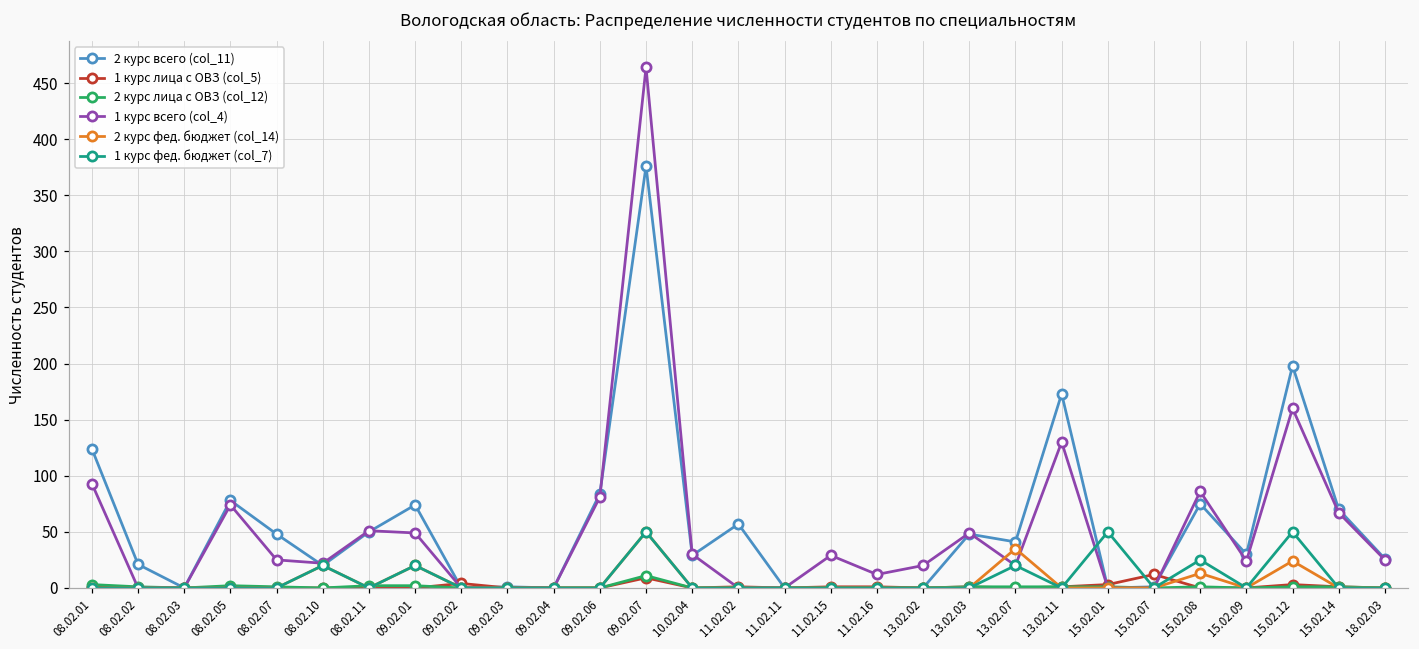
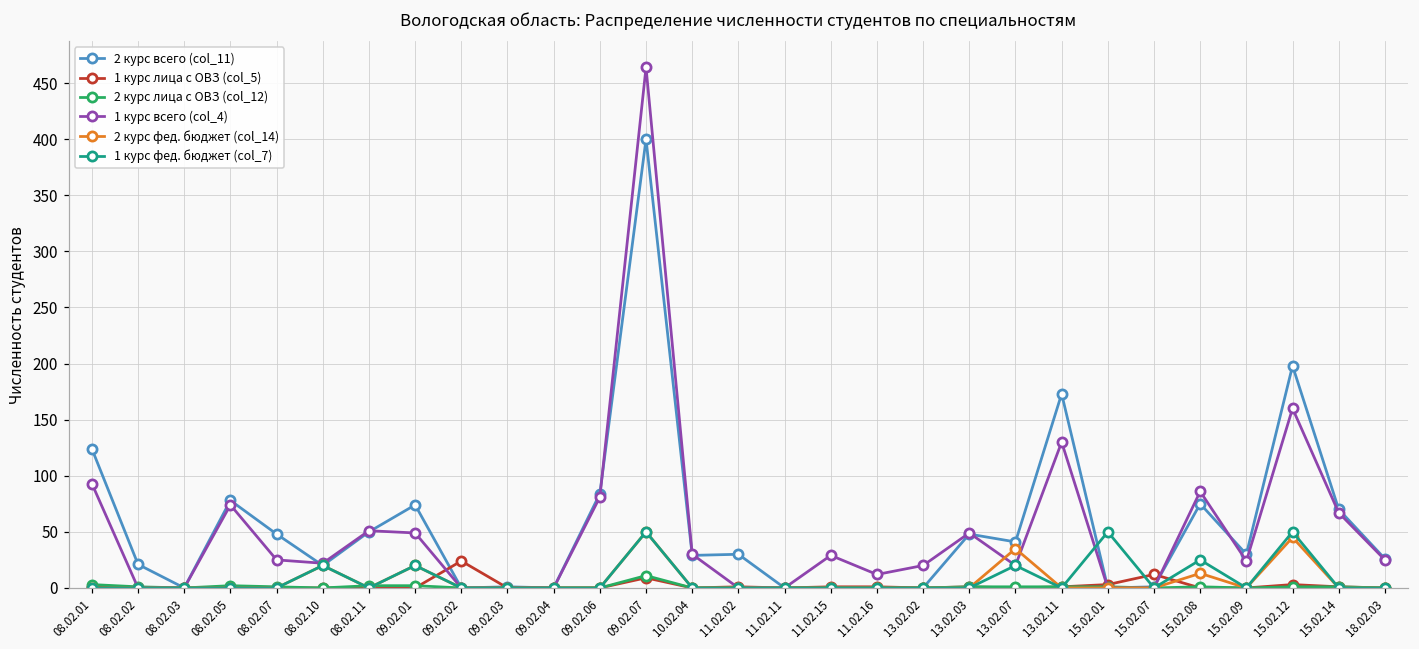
  {
    "2 курс всего (col_11)": {
      "08.02.01": 124,
      "08.02.02": 21,
      "08.02.05": 78,
      "08.02.07": 48,
      "09.02.01": 74,
      "09.02.06": 84,
-     "09.02.07": 376,
-     "11.02.02": 57,
+     "09.02.07": 400,
+     "11.02.02": 30,
      "13.02.07": 41,
      "13.02.11": 173,
      "15.02.08": 75,
      "15.02.09": 30,
      "15.02.12": 198,
      "15.02.14": 70
    },
    "1 курс лица с ОВЗ (col_5)": {
-     "09.02.02": 4,
+     "09.02.02": 24,
      "15.02.07": 12
    },
    "1 курс всего (col_4)": {
      "08.02.01": 93,
      "08.02.05": 74,
      "08.02.07": 25,
      "09.02.01": 49,
      "09.02.06": 81,
      "09.02.07": 464,
      "11.02.15": 29,
      "11.02.16": 12,
      "13.02.02": 20,
      "13.02.11": 130,
      "15.02.08": 86,
      "15.02.09": 24,
      "15.02.12": 160,
      "15.02.14": 67
    },
    "2 курс фед. бюджет (col_14)": {
      "13.02.07": 35,
      "15.02.08": 13,
-     "15.02.12": 24
+     "15.02.12": 45
    }
  }
